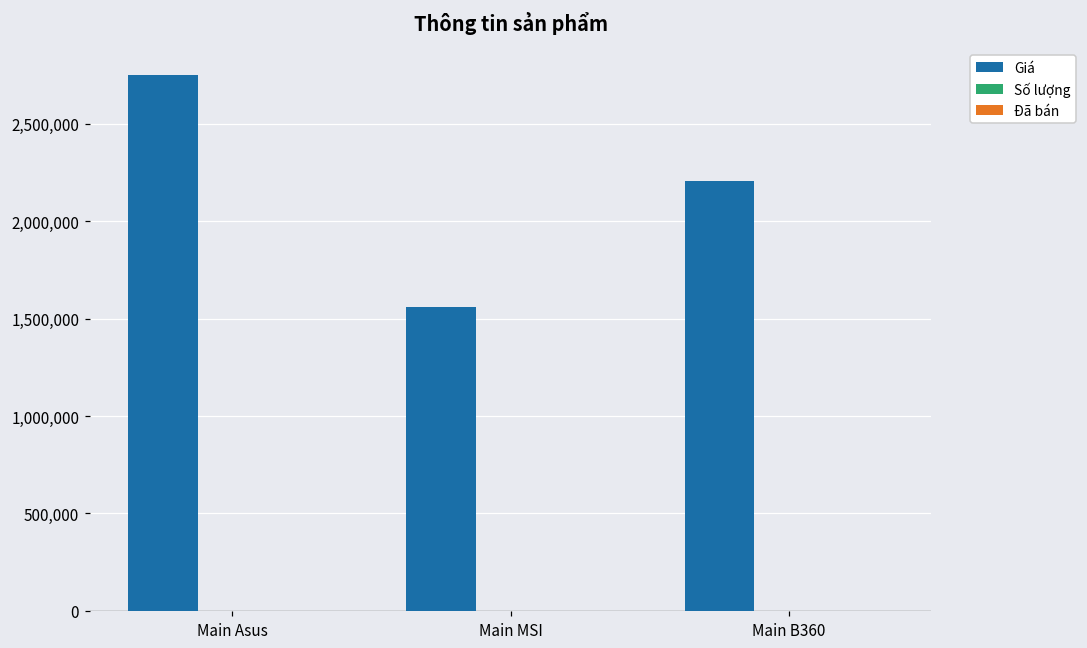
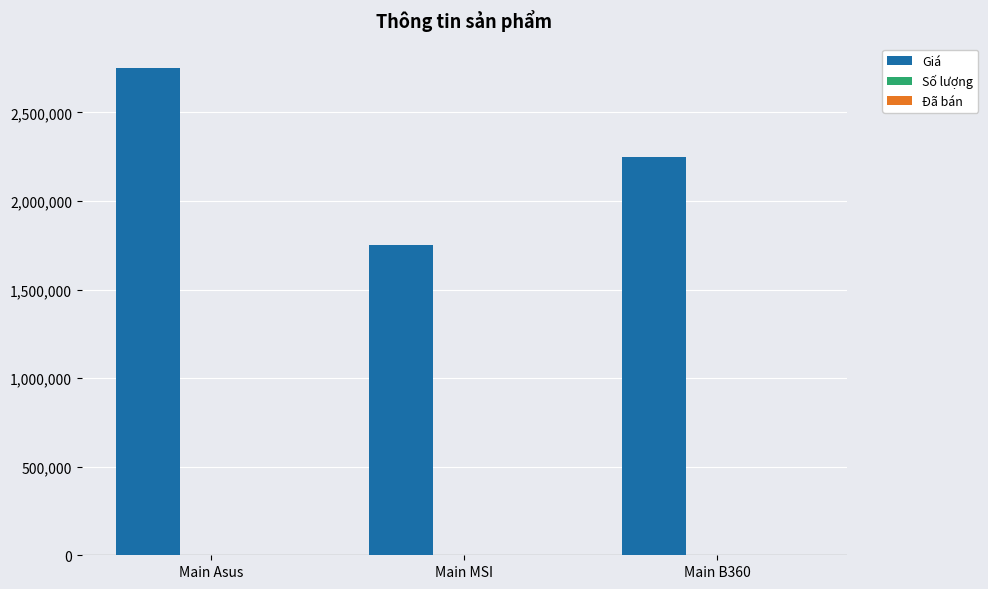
  {
    "Giá": {
      "Main Asus": "2,750,000",
-     "Main MSI": "1,560,000",
-     "Main B360": "2,200,000"
+     "Main MSI": "1,750,000",
+     "Main B360": "2,250,000"
    },
    "Đã bán": {
      "Main Asus": "0",
      "Main MSI": "0",
      "Main B360": "0"
    }
  }
